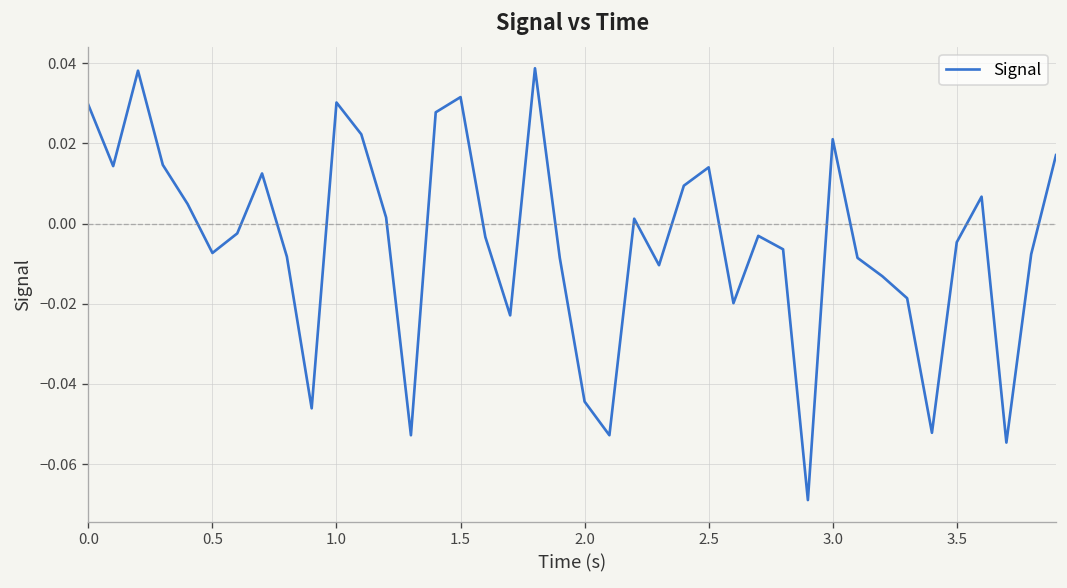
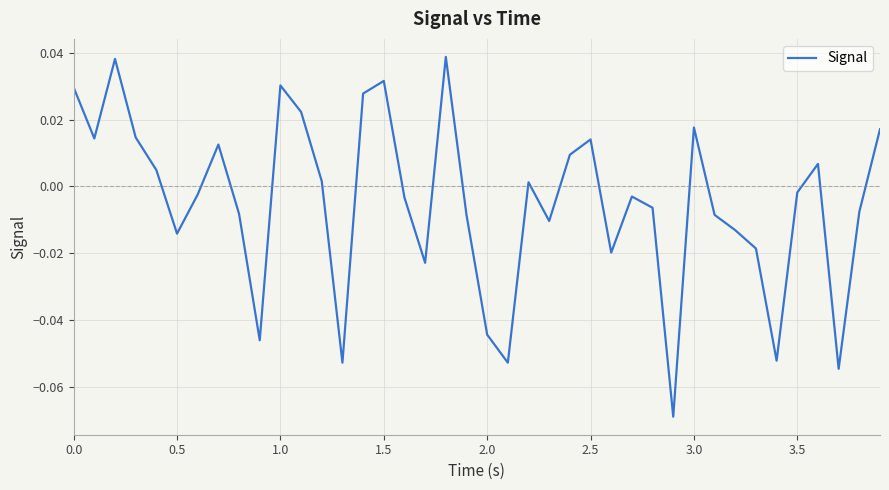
  {
    "0.0": 0.030,
-   "0.5": -0.007,
+   "0.5": -0.014,
    "1.0": 0.030,
    "1.5": 0.032,
    "2.0": -0.044,
    "2.5": 0.014,
-   "3.0": 0.021,
-   "3.5": -0.005
+   "3.0": 0.018,
+   "3.5": -0.002
  }
